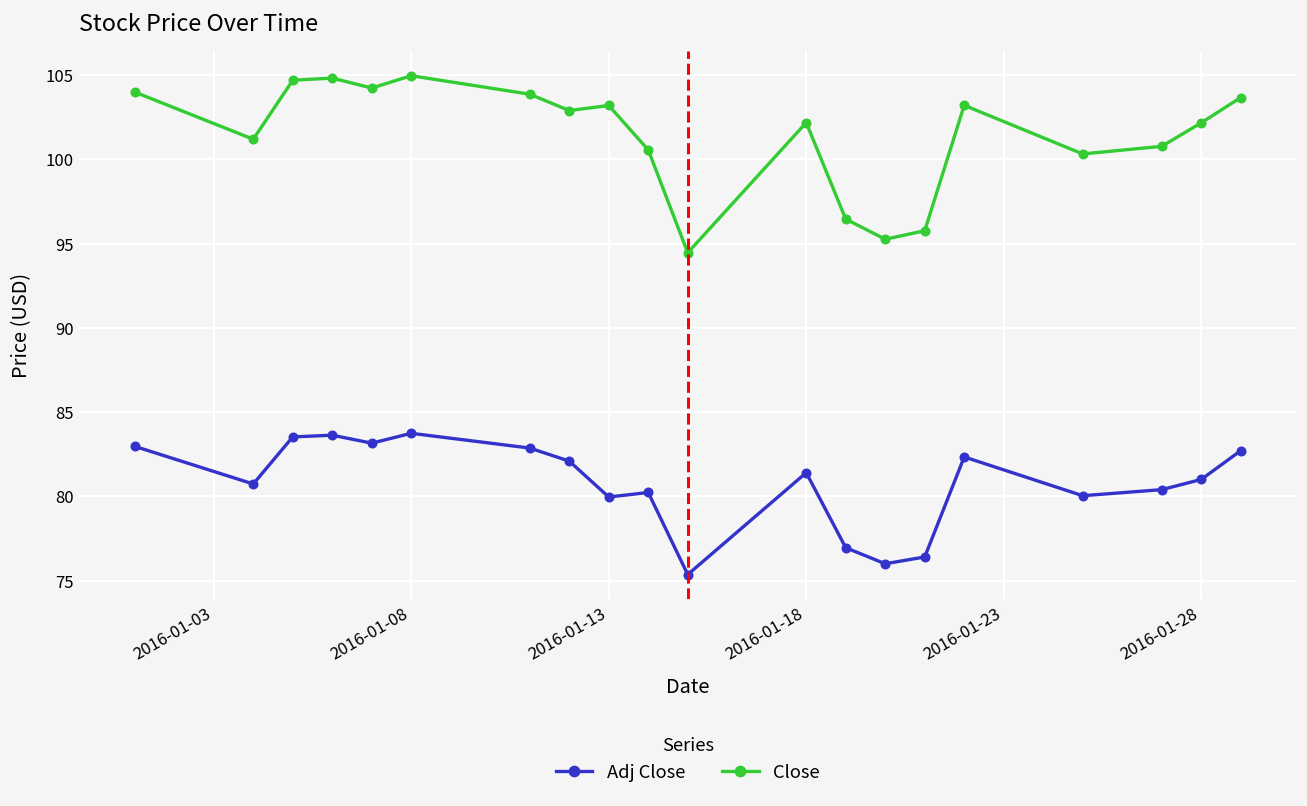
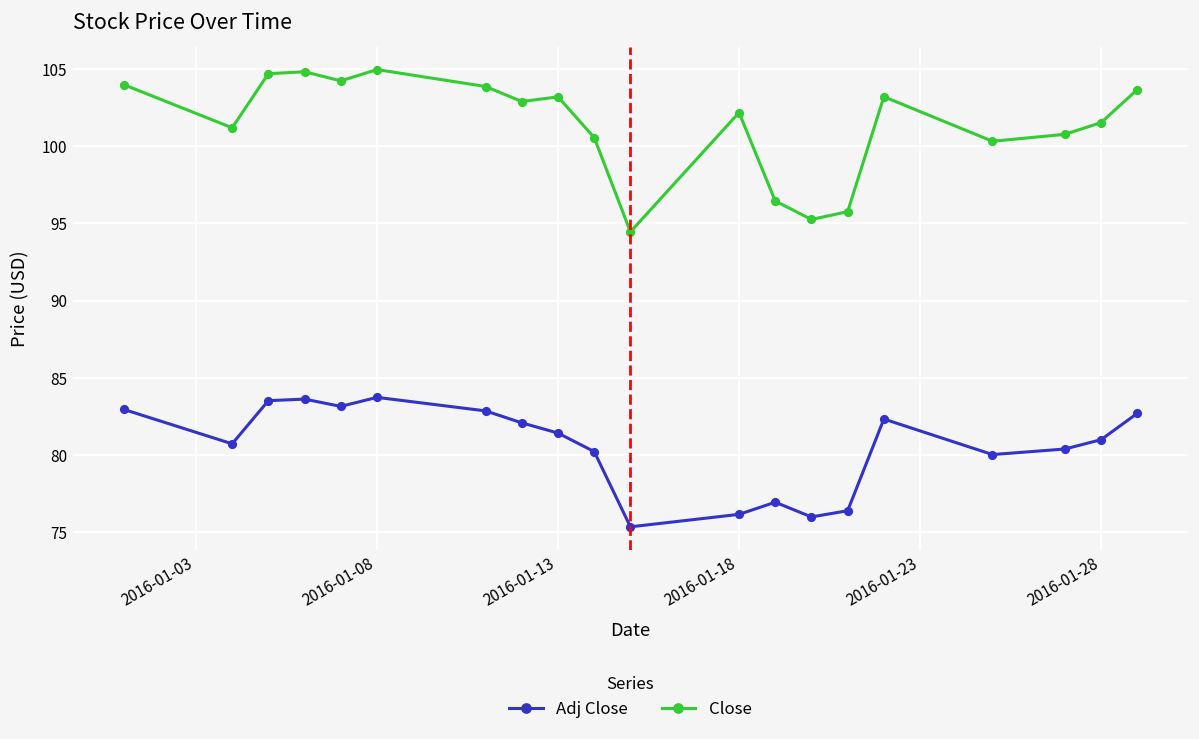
  {
    "Adj Close": {
      "2016-01-08": 83.7,
-     "2016-01-13": 80.0,
-     "2016-01-18": 81.4,
+     "2016-01-13": 81.4,
+     "2016-01-18": 76.2,
      "2016-01-28": 81.0
    },
    "Close": {
      "2016-01-08": 105.0,
      "2016-01-13": 103.2,
      "2016-01-18": 102.2,
-     "2016-01-28": 102.2
+     "2016-01-28": 101.5
    }
  }
